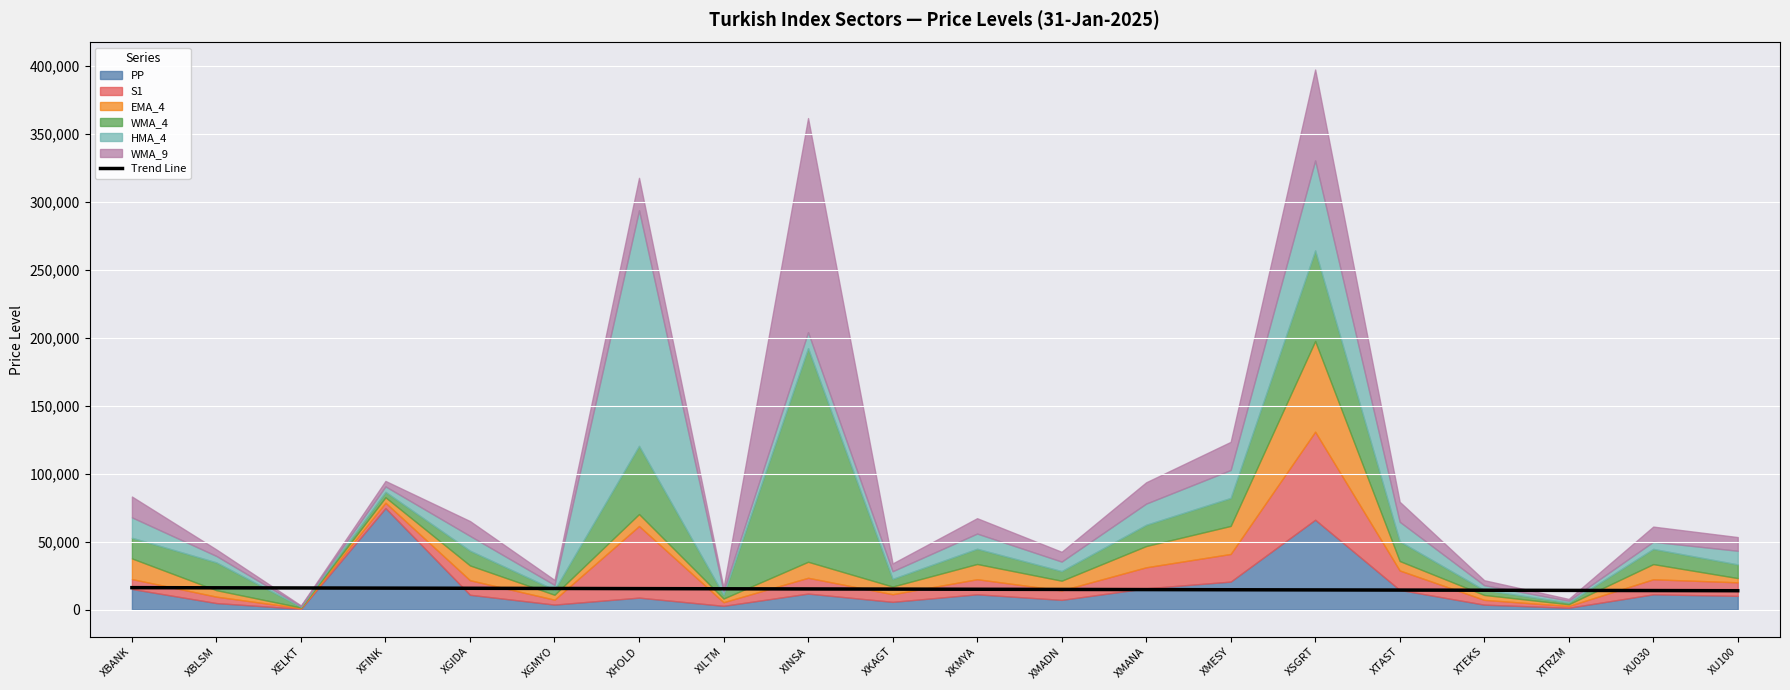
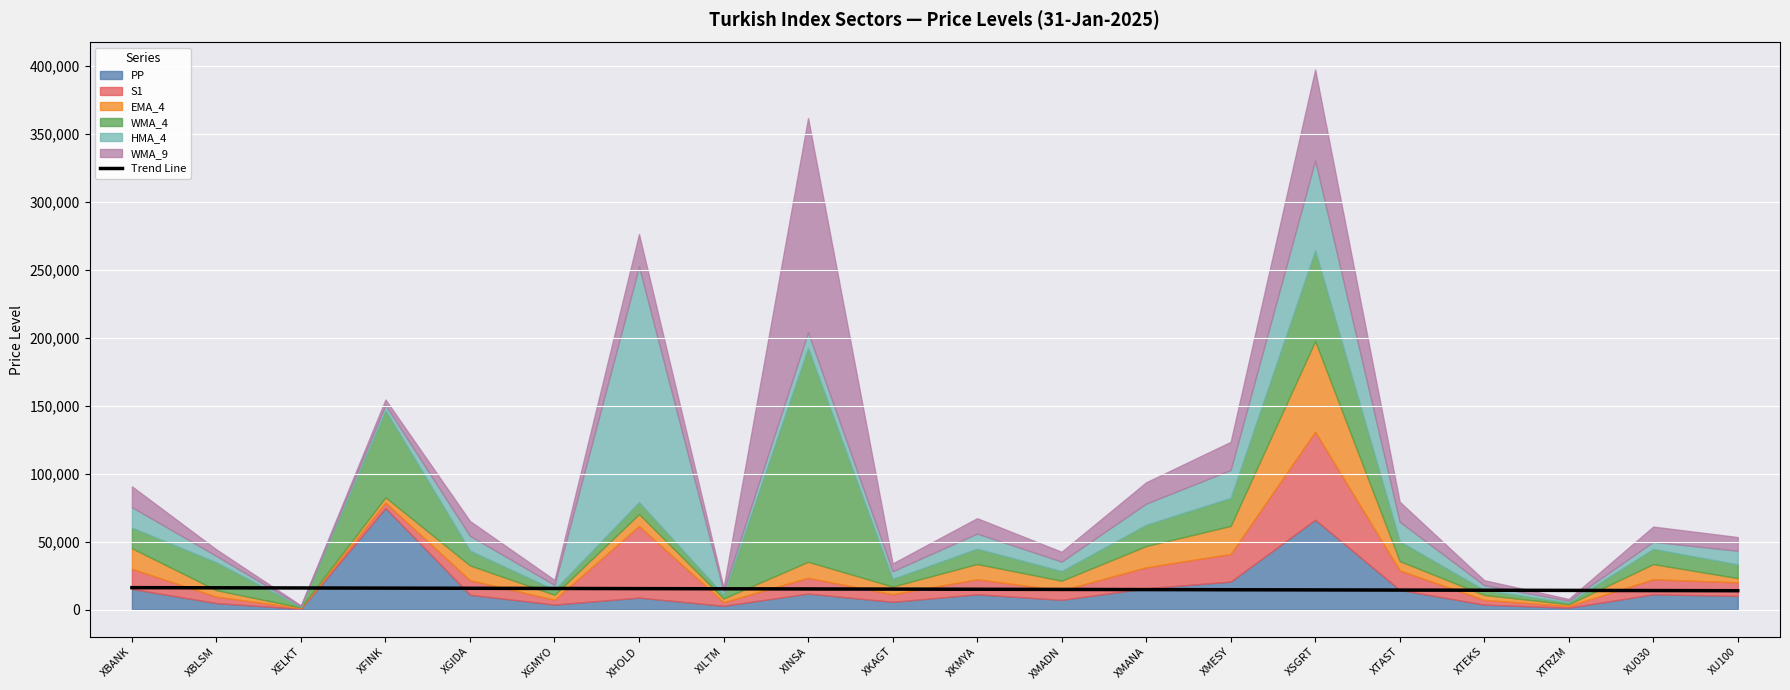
  {
    "PP": {
      "XBLSM": "5,000",
      "XFINK": "75,000",
      "XGIDA": "11,000",
      "XGMYO": "4,000",
      "XHOLD": "9,000",
      "XILTM": "3,000",
      "XINSA": "12,000",
      "XKAGT": "6,000",
      "XKMYA": "11,000",
      "XMADN": "7,000",
      "XMESY": "21,000",
      "XSGRT": "66,000",
      "XTEKS": "4,000",
      "XU030": "11,000",
      "XU100": "10,000"
    },
    "Trend Line": {
      "XELKT": "16,000",
      "XFINK": "16,000",
      "XGIDA": "16,000",
      "XHOLD": "15,000",
      "XINSA": "15,000",
      "XKAGT": "15,000",
      "XKMYA": "15,000",
      "XMESY": "15,000",
      "XSGRT": "14,000",
      "XTRZM": "14,000",
      "XU030": "14,000",
      "XU100": "14,000"
    },
    "S1": {
-     "XBANK": "7,000",
+     "XBANK": "15,000",
      "XBLSM": "5,000",
      "XFINK": "4,000",
      "XGIDA": "11,000",
      "XGMYO": "4,000",
      "XHOLD": "53,000",
      "XILTM": "3,000",
      "XINSA": "12,000",
      "XKAGT": "6,000",
      "XKMYA": "11,000",
      "XMANA": "15,000",
      "XMESY": "20,000",
      "XSGRT": "65,000",
      "XTAST": "14,000",
      "XTEKS": "4,000",
      "XU030": "11,000",
      "XU100": "10,000"
    },
    "EMA_4": {
      "XBANK": "15,000",
      "XFINK": "4,000",
      "XGIDA": "11,000",
      "XGMYO": "4,000",
      "XHOLD": "9,000",
      "XILTM": "3,000",
      "XINSA": "12,000",
      "XKAGT": "6,000",
      "XKMYA": "11,000",
      "XMADN": "7,000",
      "XMANA": "16,000",
      "XMESY": "21,000",
      "XSGRT": "67,000",
      "XTAST": "7,000",
      "XTEKS": "4,000",
      "XU030": "11,000",
      "XU100": "3,000"
    },
    "WMA_4": {
      "XBANK": "15,000",
      "XBLSM": "20,000",
-     "XFINK": "4,000",
+     "XFINK": "64,000",
      "XGIDA": "11,000",
-     "XHOLD": "50,000",
+     "XHOLD": "9,000",
      "XILTM": "3,000",
      "XINSA": "157,000",
      "XKAGT": "6,000",
      "XKMYA": "11,000",
      "XMADN": "7,000",
      "XMANA": "16,000",
      "XMESY": "21,000",
      "XSGRT": "67,000",
      "XTAST": "15,000",
      "XU030": "11,000",
      "XU100": "10,000"
    },
    "HMA_4": {
      "XBANK": "15,000",
      "XBLSM": "5,000",
      "XFINK": "4,000",
      "XGIDA": "11,000",
      "XGMYO": "4,000",
      "XHOLD": "173,000",
      "XINSA": "12,000",
      "XKAGT": "6,000",
      "XKMYA": "11,000",
      "XMADN": "7,000",
      "XMANA": "16,000",
      "XMESY": "21,000",
      "XSGRT": "66,000",
      "XTAST": "14,000",
      "XTEKS": "4,000",
      "XU030": "5,000",
      "XU100": "10,000"
    },
    "WMA_9": {
      "XBANK": "15,000",
      "XBLSM": "5,000",
      "XFINK": "4,000",
      "XGIDA": "11,000",
      "XGMYO": "4,000",
      "XHOLD": "24,000",
      "XINSA": "157,000",
      "XKAGT": "6,000",
      "XKMYA": "11,000",
      "XMADN": "7,000",
      "XMANA": "16,000",
      "XMESY": "21,000",
      "XSGRT": "67,000",
      "XTAST": "15,000",
      "XTEKS": "4,000",
      "XU030": "11,000",
      "XU100": "10,000"
    }
  }
